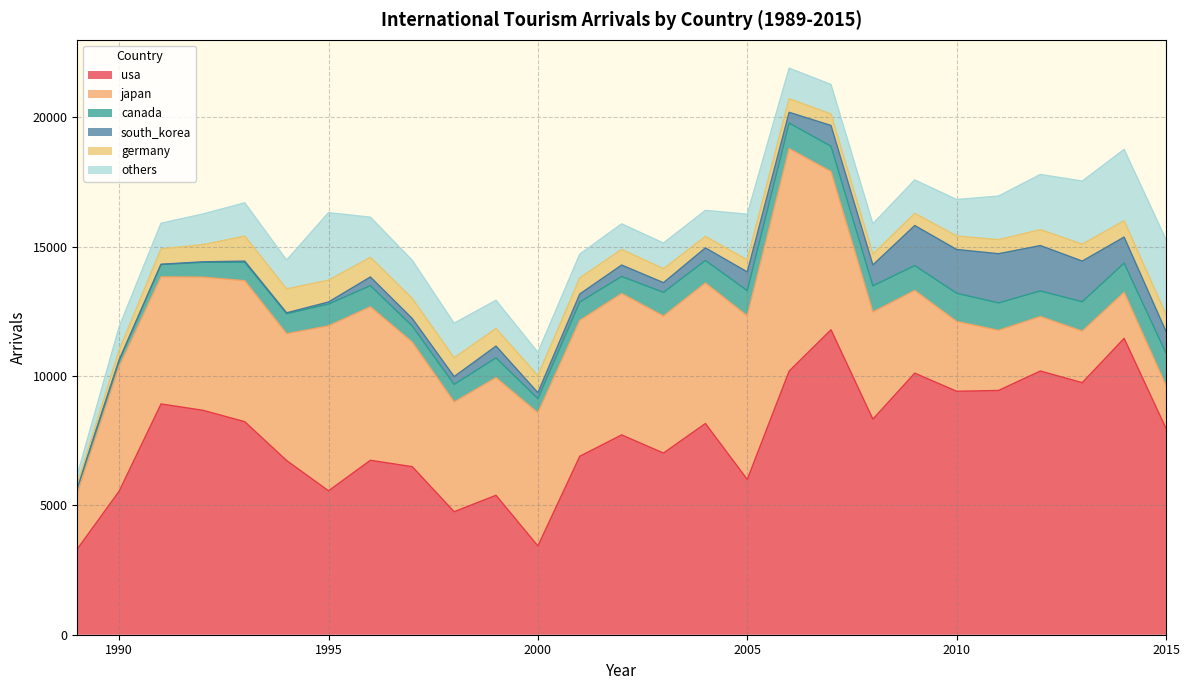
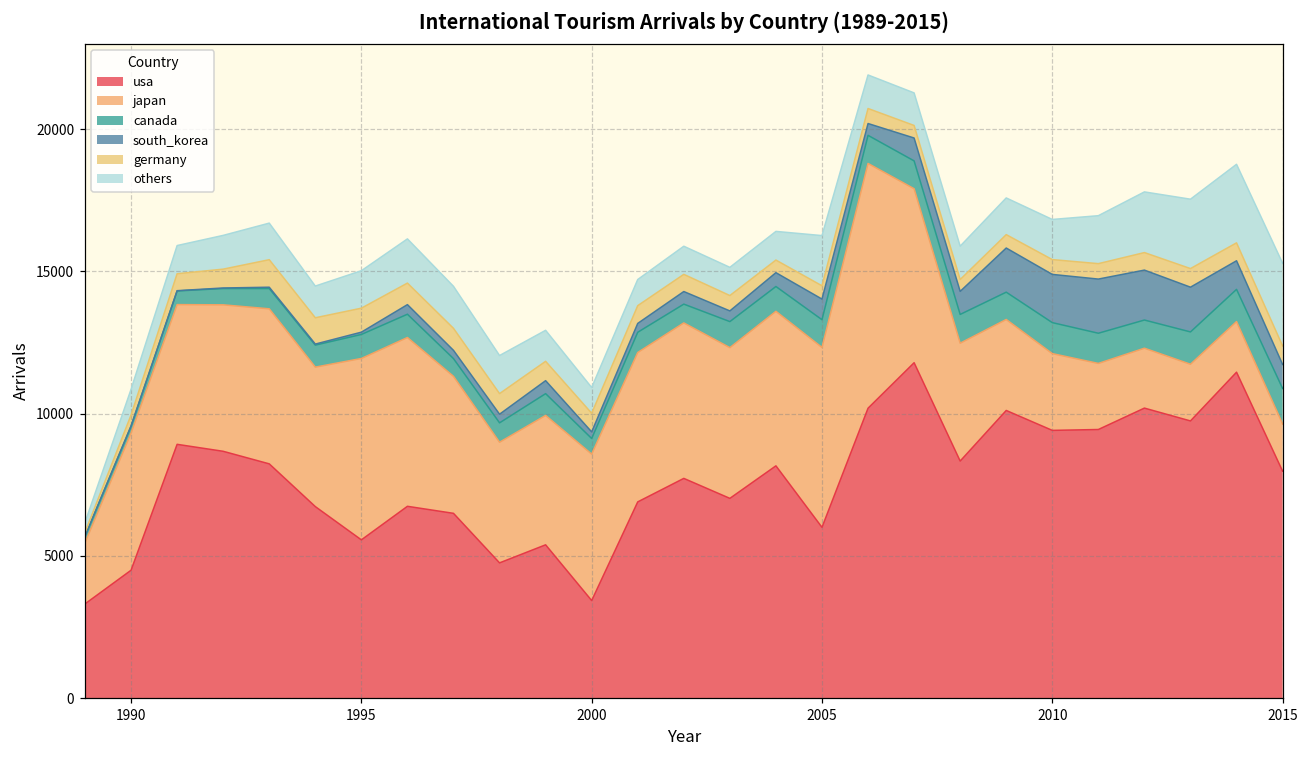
  {
    "usa": {
-     "1990": 5500,
+     "1990": 4500,
      "1995": 5600,
      "2000": 3400,
      "2005": 6000,
      "2010": 9400,
      "2015": 8000
    },
    "others": {
      "1990": 900,
-     "1995": 2600,
+     "1995": 1300,
      "2000": 900,
      "2005": 1800,
      "2010": 1400,
      "2015": 2900
    }
  }
